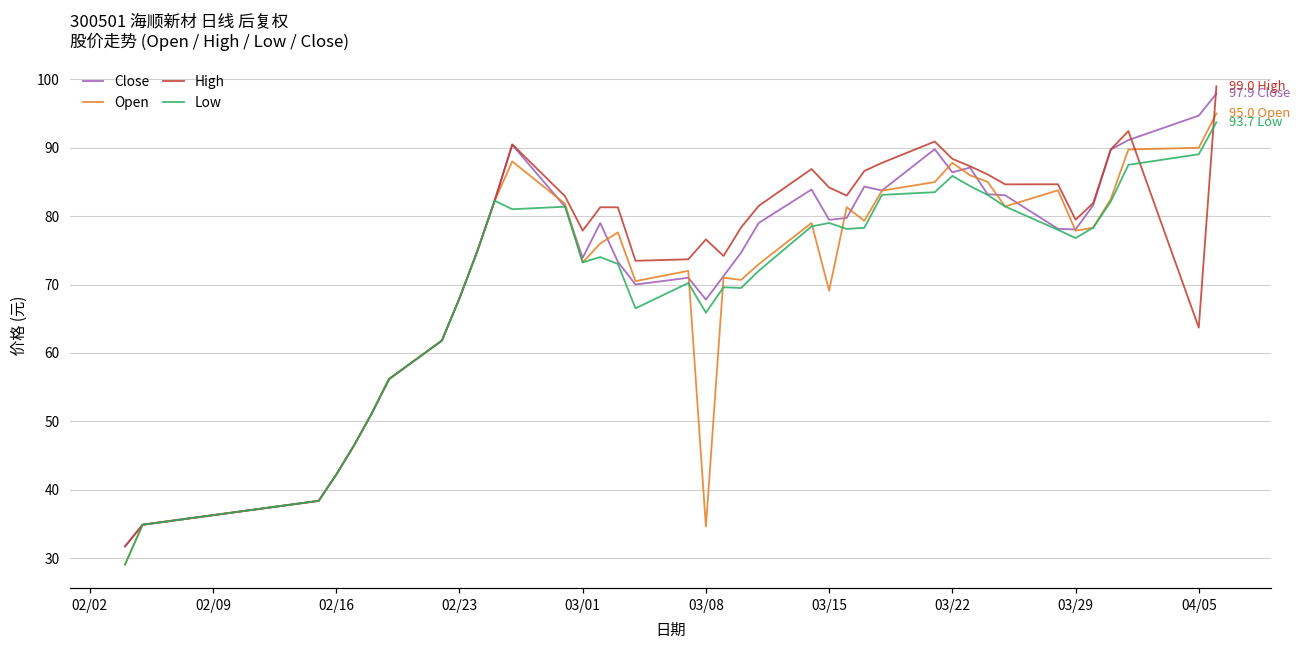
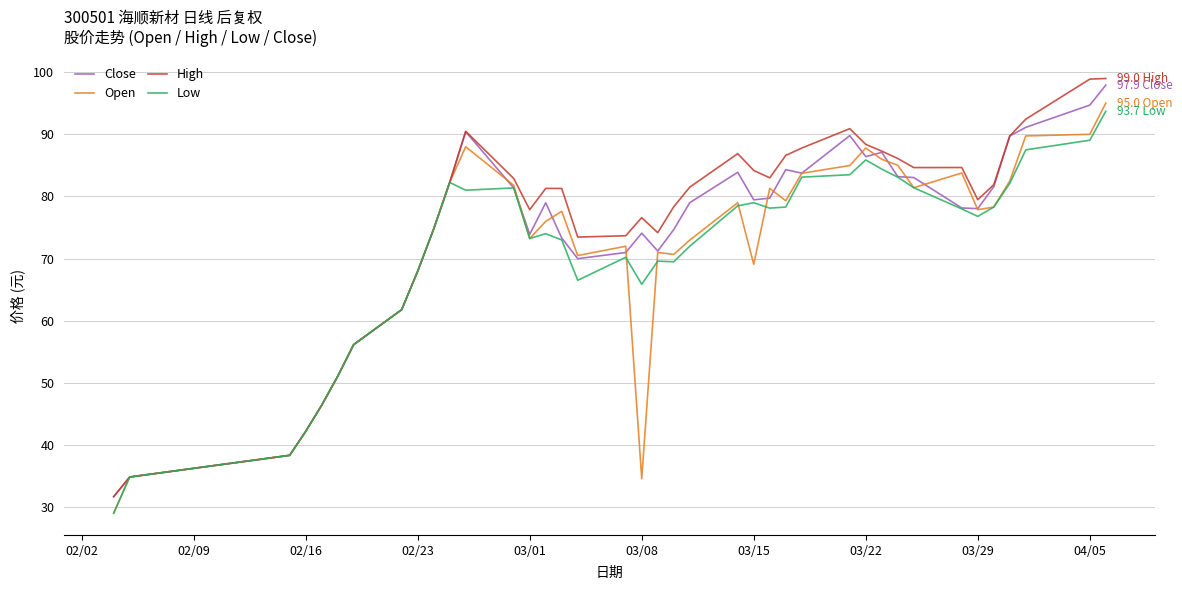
  {
    "Close": {
      "03/01": 74,
-     "03/08": 68,
+     "03/08": 74,
      "03/15": 79,
      "03/22": 86,
      "04/05": 95
    },
    "Open": {
      "03/08": 35,
      "03/15": 69,
      "03/22": 88,
      "04/05": 90
    },
    "High": {
      "03/01": 78,
      "03/08": 77,
      "03/15": 84,
      "03/22": 88,
      "03/29": 79,
-     "04/05": 64
+     "04/05": 99
    },
    "Low": {
      "03/08": 66,
      "03/15": 79,
      "03/22": 86,
      "03/29": 77,
      "04/05": 89
    }
  }
